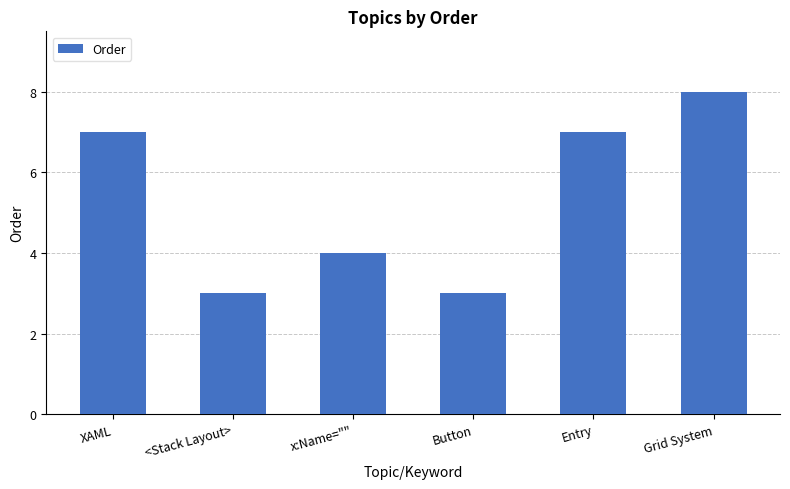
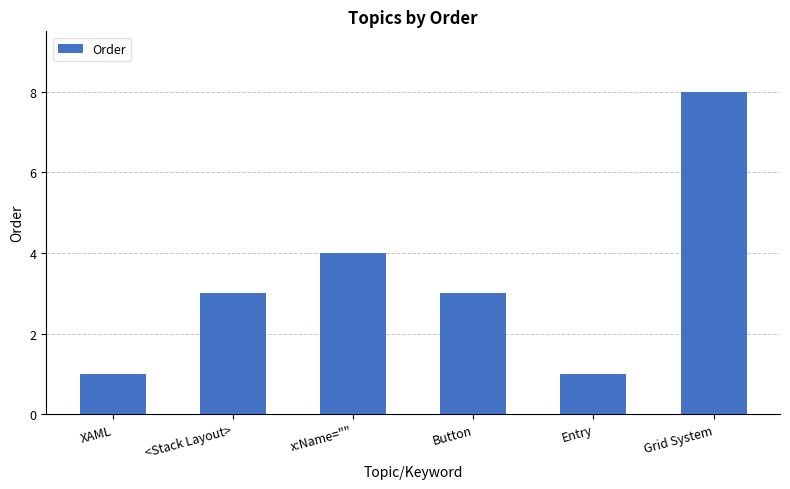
  {
-   "XAML": 7,
+   "XAML": 1,
    "<Stack Layout>": 3,
    "x:Name=\"\"": 4,
    "Button": 3,
-   "Entry": 7,
+   "Entry": 1,
    "Grid System": 8
  }
